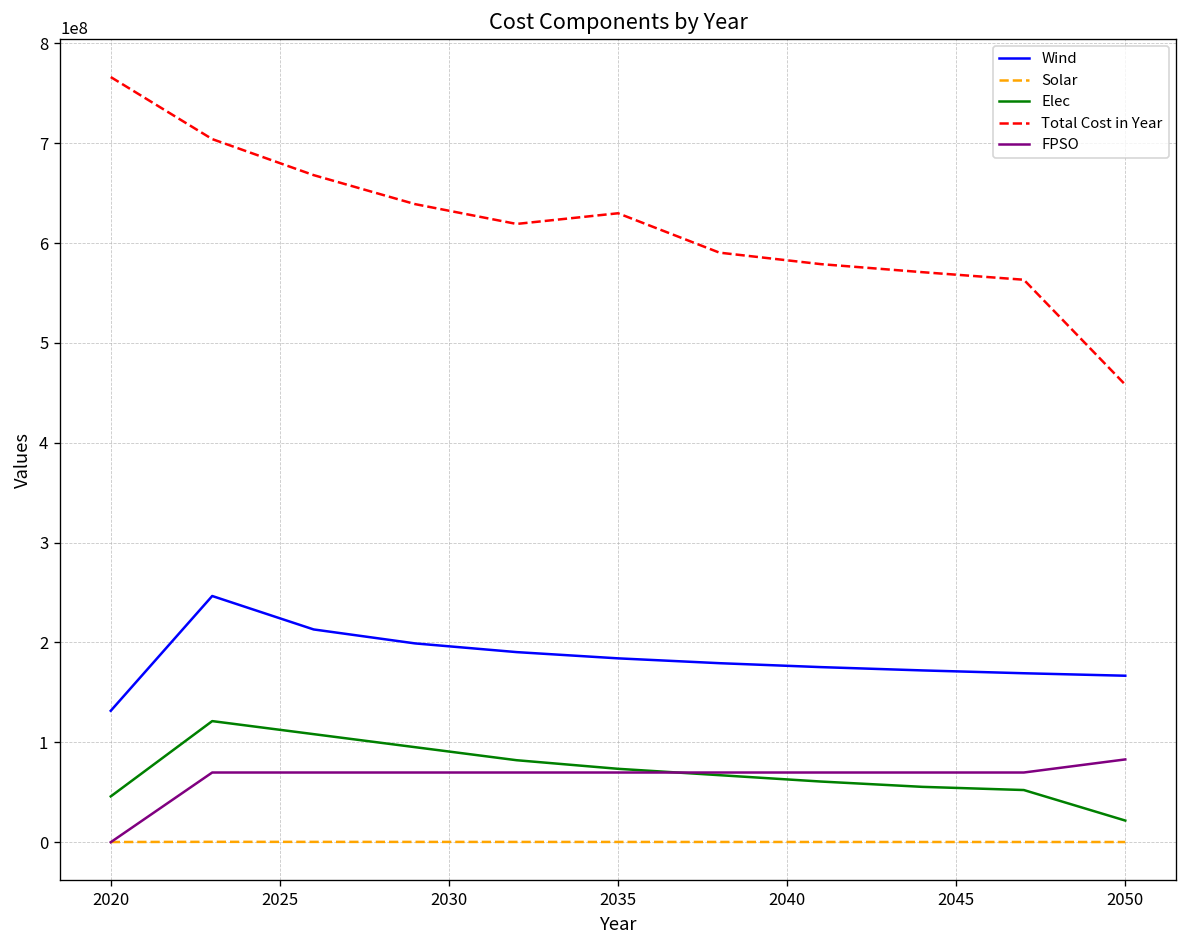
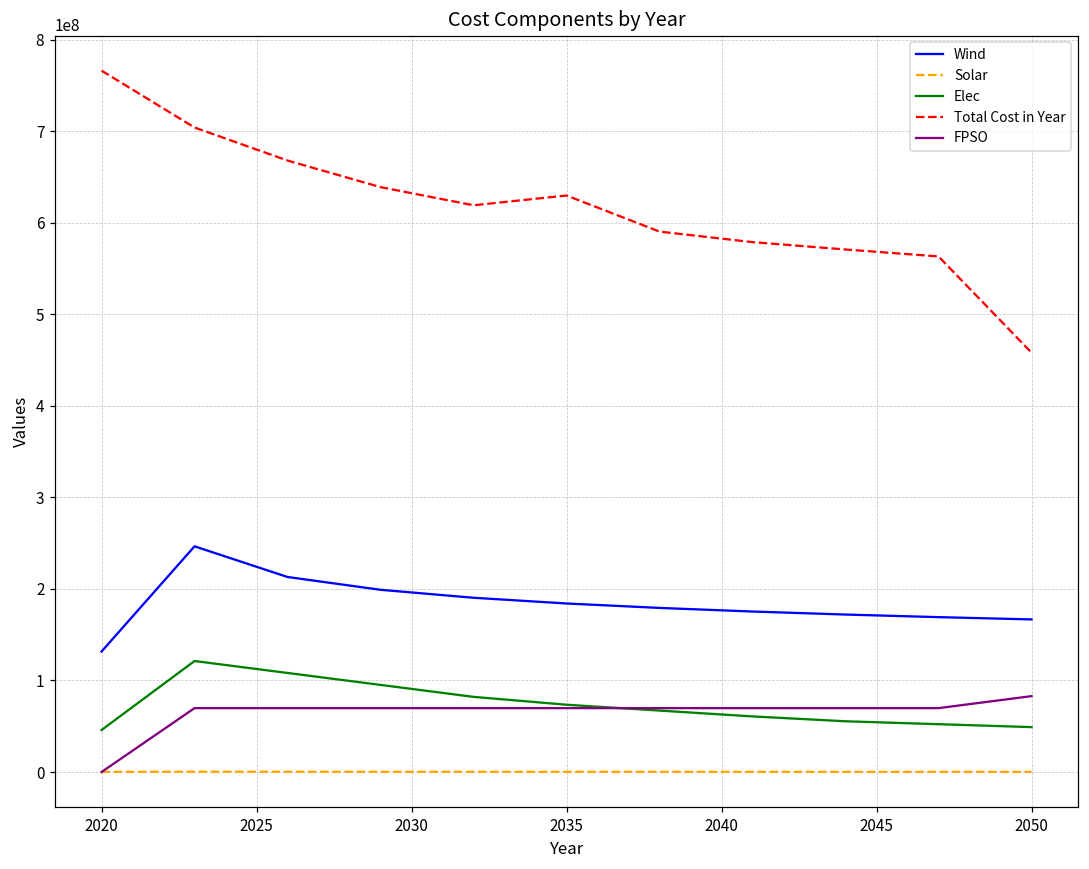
  {
    "Wind": {
      "2020": 130000000,
      "2035": 180000000,
      "2050": 170000000
    },
    "Solar": {
      "2035": 0,
      "2050": 0
    },
    "Elec": {
      "2020": 50000000,
      "2035": 70000000,
-     "2050": 20000000
+     "2050": 50000000
    },
    "Total Cost in Year": {
      "2020": 770000000,
      "2035": 630000000,
      "2050": 460000000
    },
    "FPSO": {
      "2035": 70000000,
      "2050": 80000000
    }
  }
